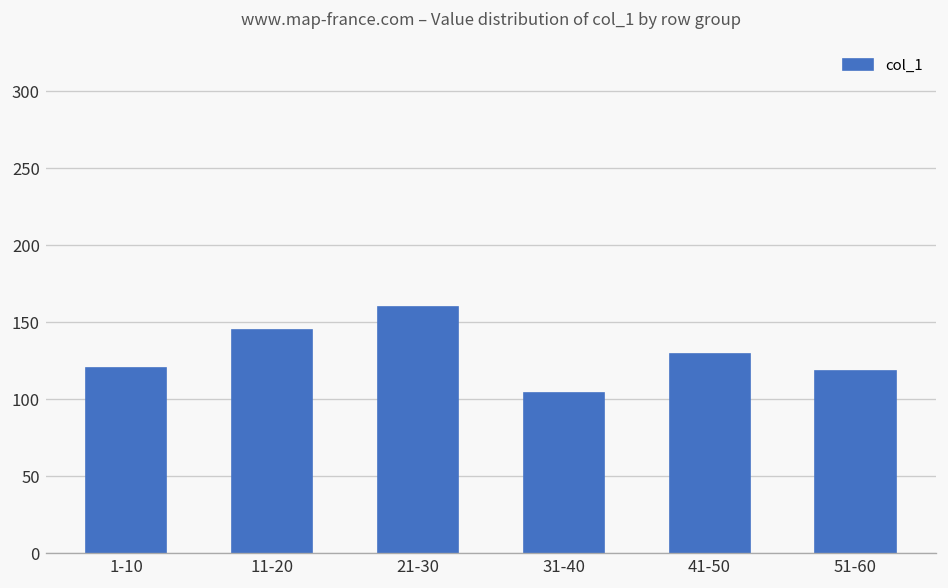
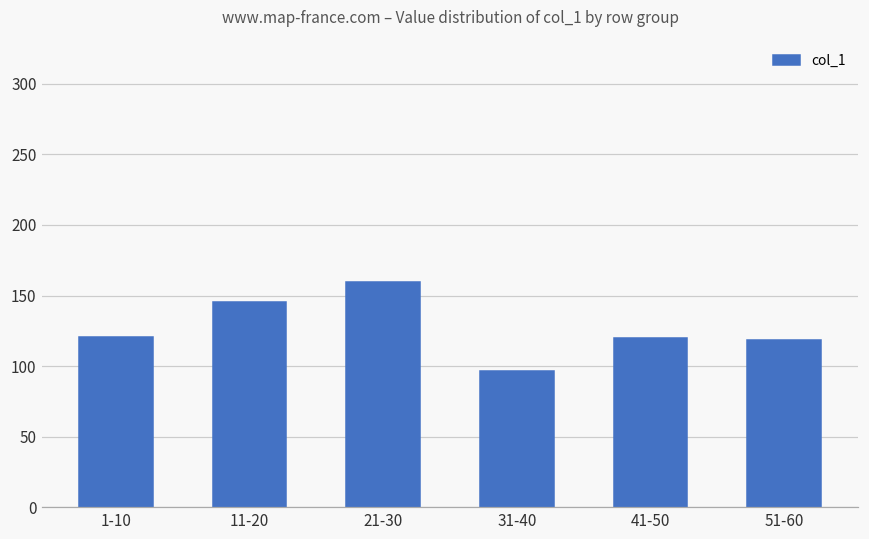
  {
    "1-10": 121,
    "11-20": 145,
    "21-30": 160,
-   "31-40": 104,
-   "41-50": 129,
+   "31-40": 97,
+   "41-50": 120,
    "51-60": 118
  }
